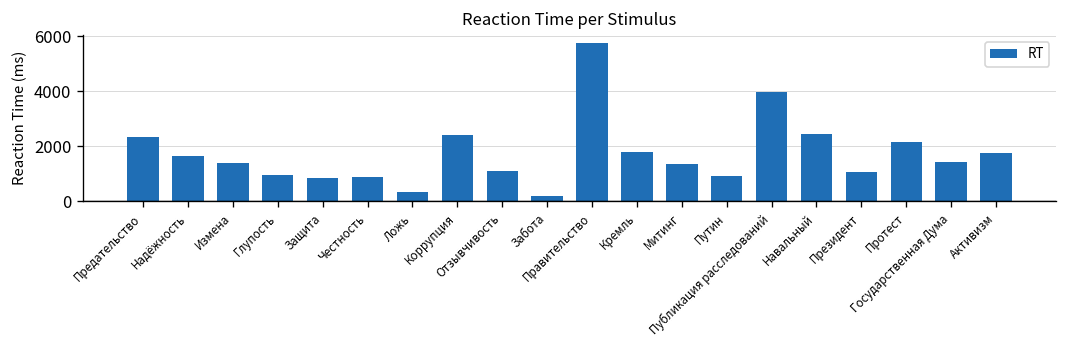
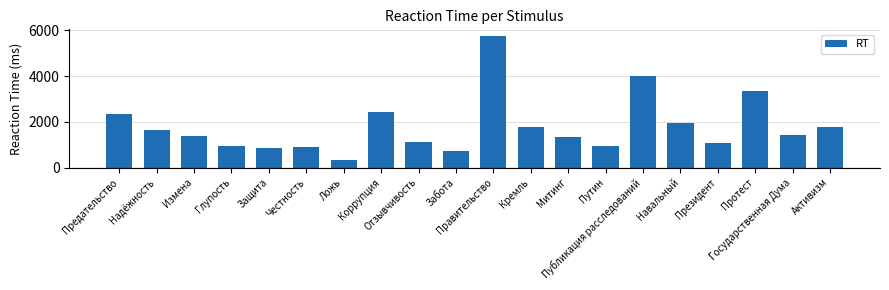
  {
    "Предательство": 2300,
    "Надёжность": 1600,
    "Измена": 1400,
    "Глупость": 1000,
    "Защита": 800,
    "Честность": 900,
    "Ложь": 300,
    "Коррупция": 2400,
    "Отзывчивость": 1100,
-   "Забота": 200,
+   "Забота": 700,
    "Правительство": 5800,
    "Кремль": 1800,
    "Митинг": 1300,
    "Путин": 900,
    "Публикация расследований": 4000,
-   "Навальный": 2500,
+   "Навальный": 1900,
    "Президент": 1100,
-   "Протест": 2100,
+   "Протест": 3400,
    "Государственная Дума": 1400,
    "Активизм": 1800
  }
